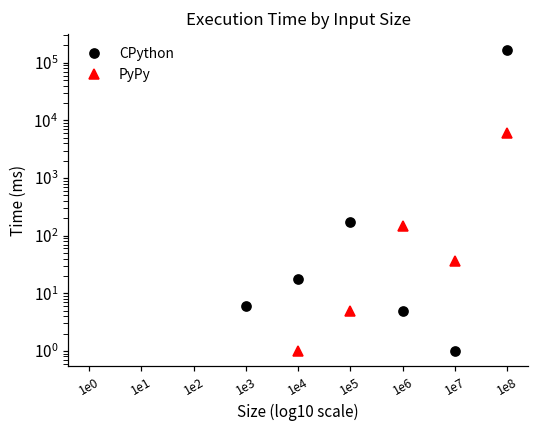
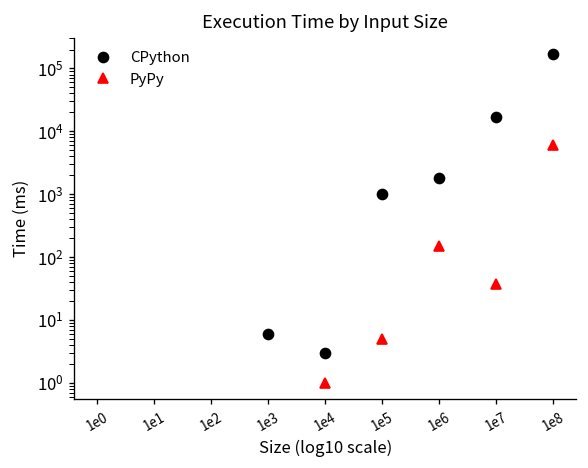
  {
    "CPython": {
      "1e3": 6,
-     "1e4": 18,
-     "1e5": 170,
-     "1e6": 5,
-     "1e7": 1,
+     "1e4": 3,
+     "1e5": 1000,
+     "1e6": 1800,
+     "1e7": 17000,
      "1e8": 170000
    },
    "PyPy": {
      "1e4": 1,
      "1e5": 5,
      "1e6": 150,
      "1e7": 40,
      "1e8": 6000
    }
  }
